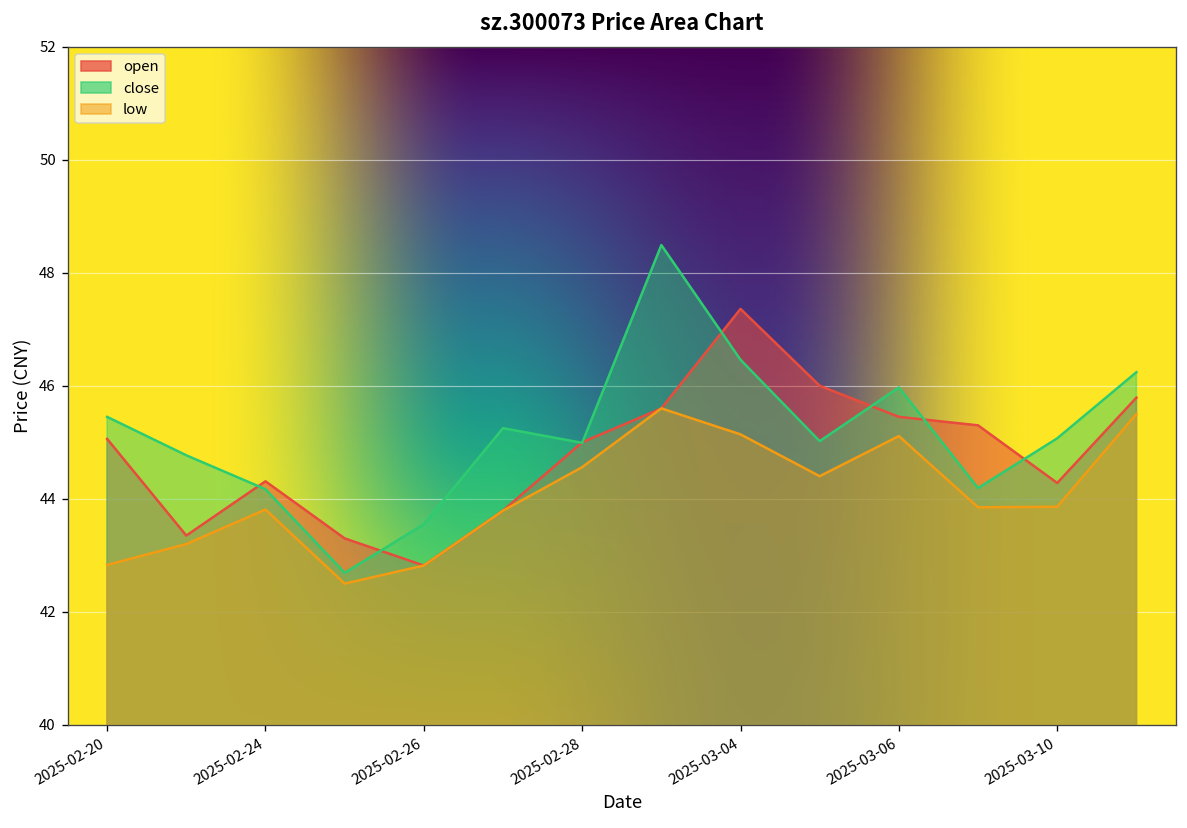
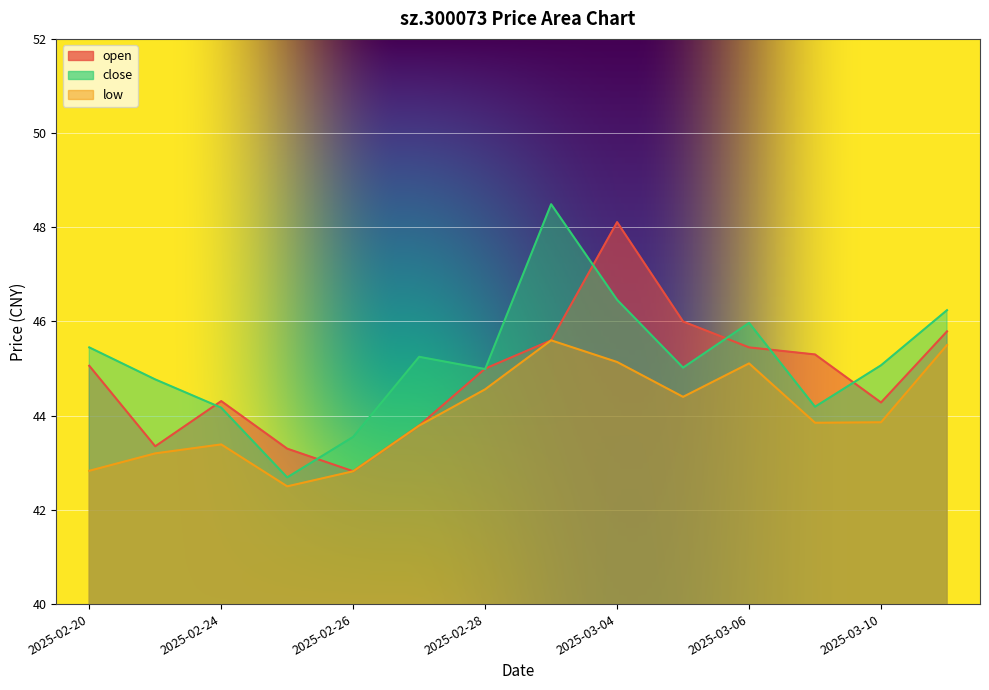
  {
    "open": {
      "2025-02-20": 45.1,
      "2025-02-24": 44.3,
-     "2025-03-04": 47.4,
+     "2025-03-04": 48.1,
      "2025-03-06": 45.5,
      "2025-03-10": 44.3
    },
    "close": {
      "2025-02-20": 45.5,
      "2025-02-24": 44.2,
      "2025-02-26": 43.6,
      "2025-03-04": 46.5,
      "2025-03-06": 46.0,
      "2025-03-10": 45.1
    },
    "low": {
      "2025-02-20": 42.8,
-     "2025-02-24": 43.8,
+     "2025-02-24": 43.4,
      "2025-02-28": 44.6,
      "2025-03-04": 45.1,
      "2025-03-06": 45.1,
      "2025-03-10": 43.9
    }
  }
